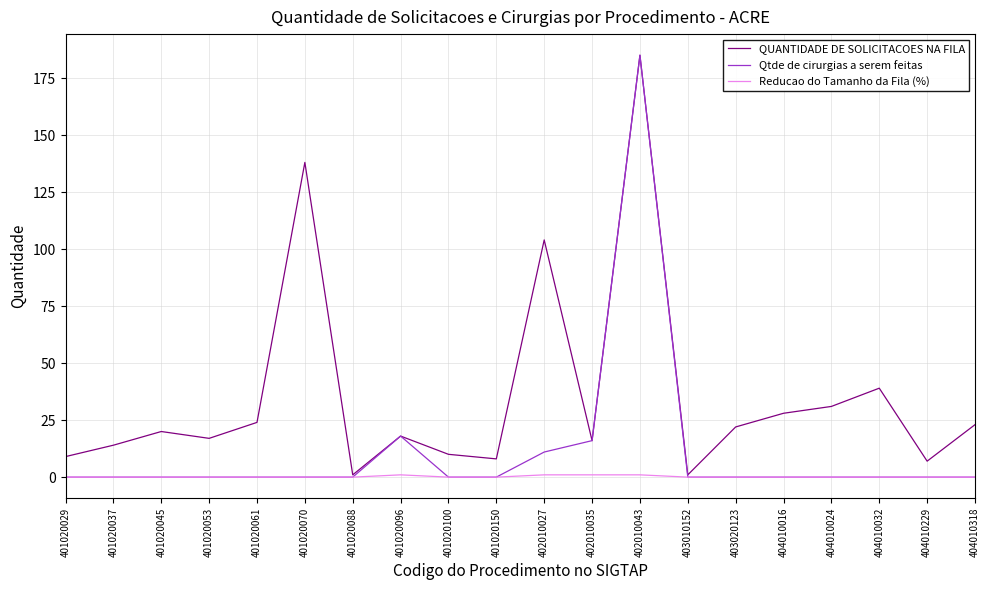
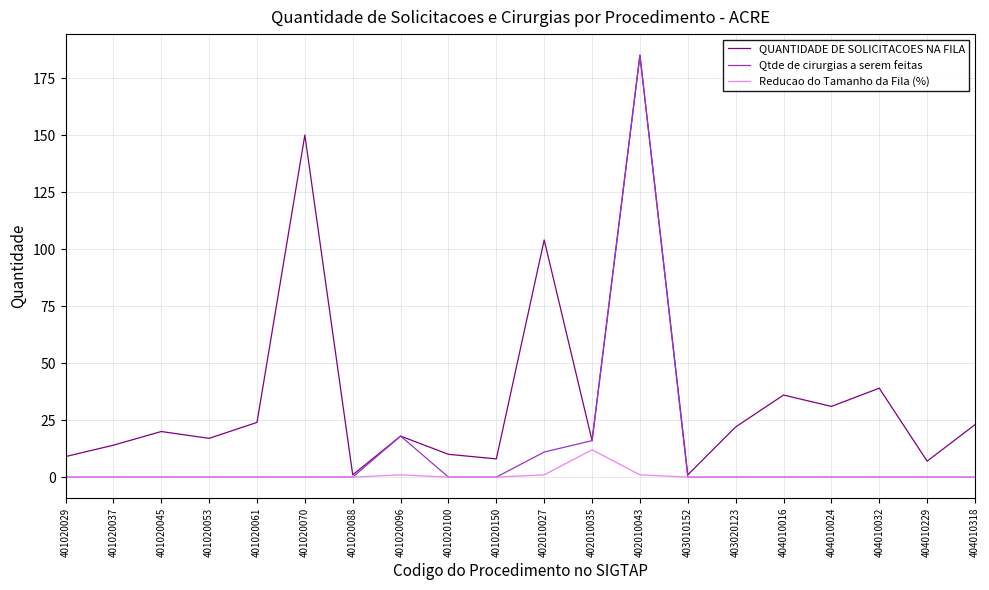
  {
    "QUANTIDADE DE SOLICITACOES NA FILA": {
      "401020029": 9,
      "401020037": 14,
      "401020045": 20,
      "401020053": 17,
      "401020061": 24,
-     "401020070": 138,
+     "401020070": 150,
      "401020100": 10,
      "401020150": 8,
      "402010027": 104,
      "403020123": 22,
-     "404010016": 28,
+     "404010016": 36,
      "404010024": 31,
      "404010032": 39,
      "404010229": 7,
      "404010318": 23
    },
    "Qtde de cirurgias a serem feitas": {
      "402010027": 11
    },
    "Reducao do Tamanho da Fila (%)": {
      "401020096": 1,
      "402010027": 1,
-     "402010035": 1,
+     "402010035": 12,
      "402010043": 1
    }
  }
